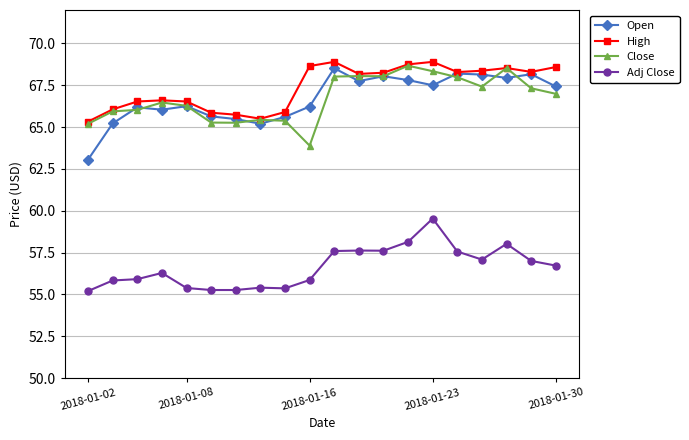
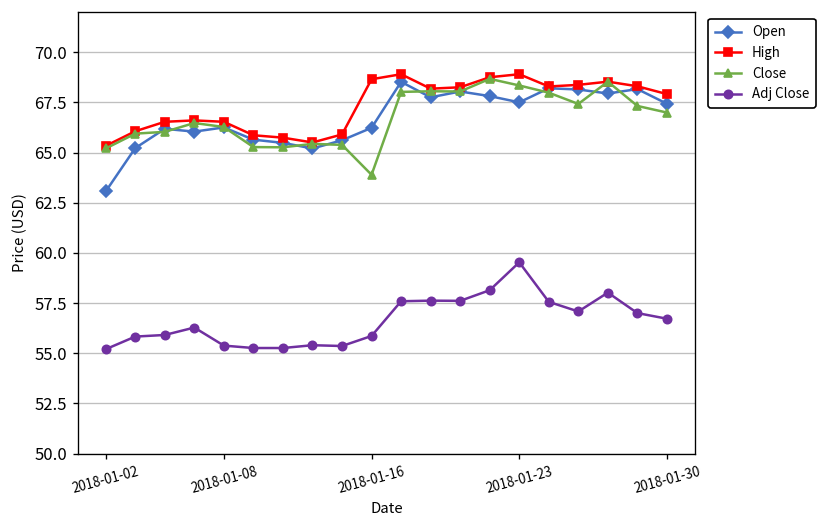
  {
    "Open": {
      "2018-01-02": 63.1,
      "2018-01-16": 66.2,
      "2018-01-23": 67.5,
      "2018-01-30": 67.4
    },
    "High": {
      "2018-01-08": 66.5,
      "2018-01-16": 68.7,
      "2018-01-23": 68.9,
-     "2018-01-30": 68.6
+     "2018-01-30": 67.9
    },
    "Close": {
      "2018-01-16": 63.9,
      "2018-01-23": 68.3,
      "2018-01-30": 67.0
    },
    "Adj Close": {
      "2018-01-02": 55.2,
      "2018-01-08": 55.4,
      "2018-01-16": 55.9,
      "2018-01-23": 59.5,
      "2018-01-30": 56.7
    }
  }
